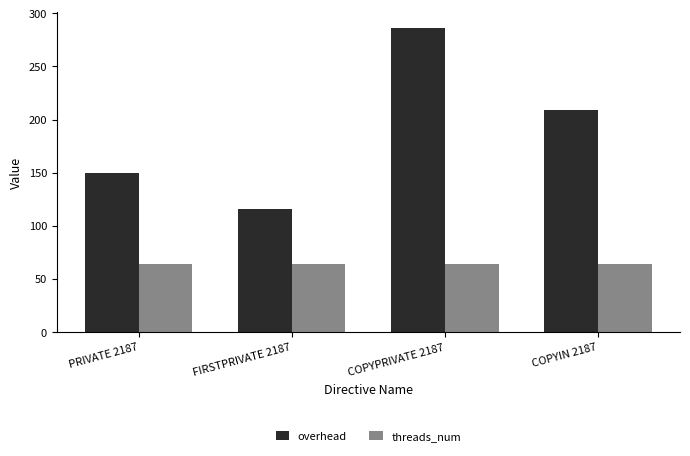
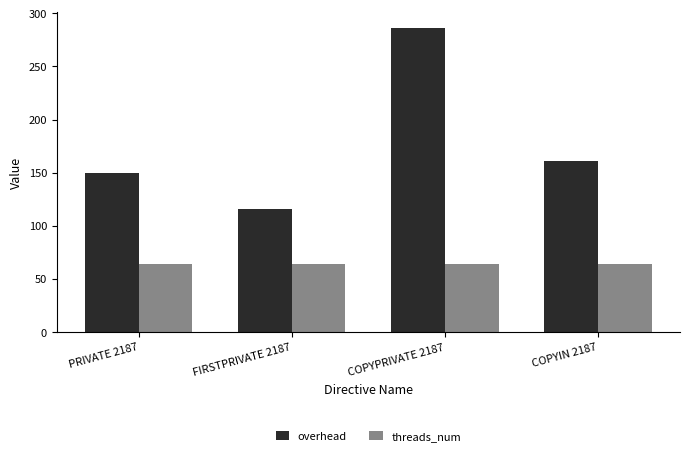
  {
    "overhead": {
      "PRIVATE 2187": 150,
      "FIRSTPRIVATE 2187": 116,
      "COPYPRIVATE 2187": 287,
-     "COPYIN 2187": 209
+     "COPYIN 2187": 161
    },
    "threads_num": {
      "PRIVATE 2187": 64,
      "FIRSTPRIVATE 2187": 64,
      "COPYPRIVATE 2187": 64,
      "COPYIN 2187": 64
    }
  }
